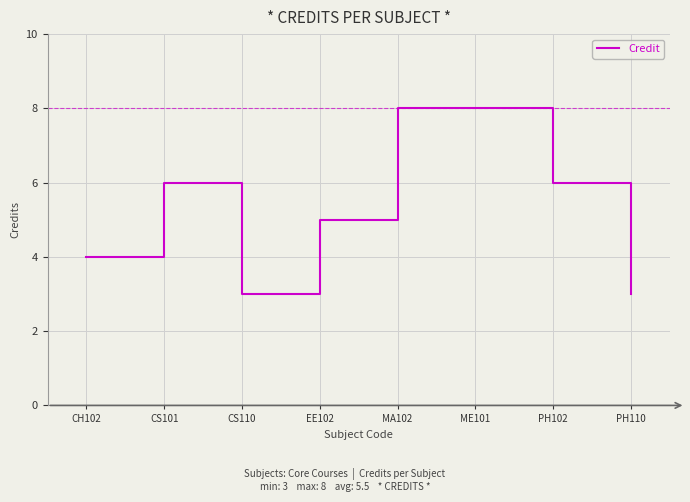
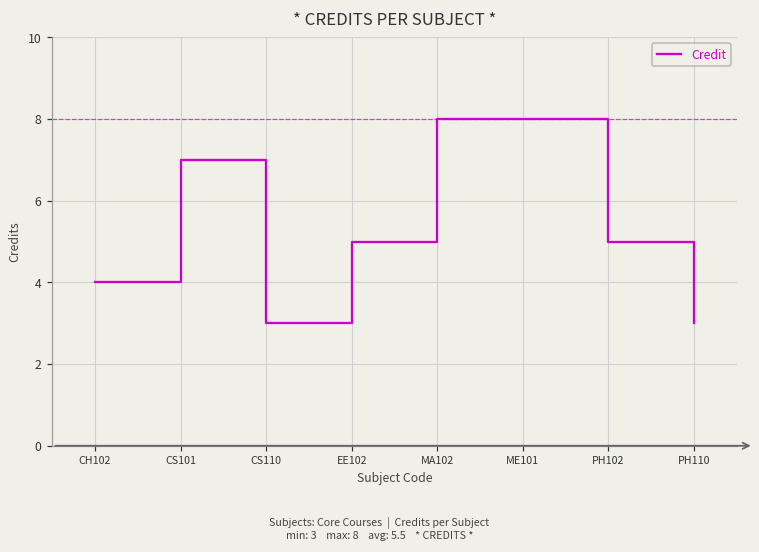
  {
    "CH102": 4,
-   "CS101": 6,
+   "CS101": 7,
    "CS110": 3,
    "EE102": 5,
    "MA102": 8,
    "ME101": 8,
-   "PH102": 6,
+   "PH102": 5,
    "PH110": 3
  }
